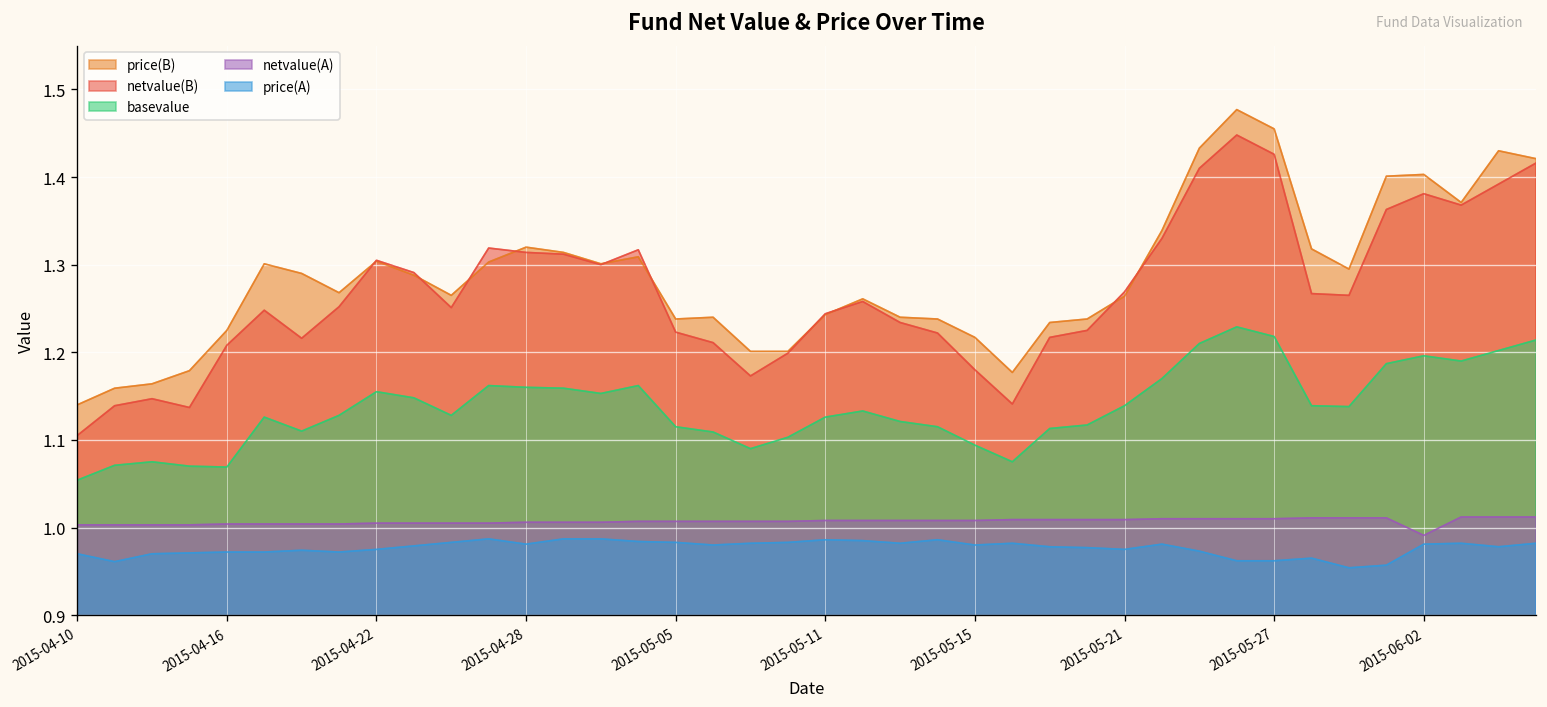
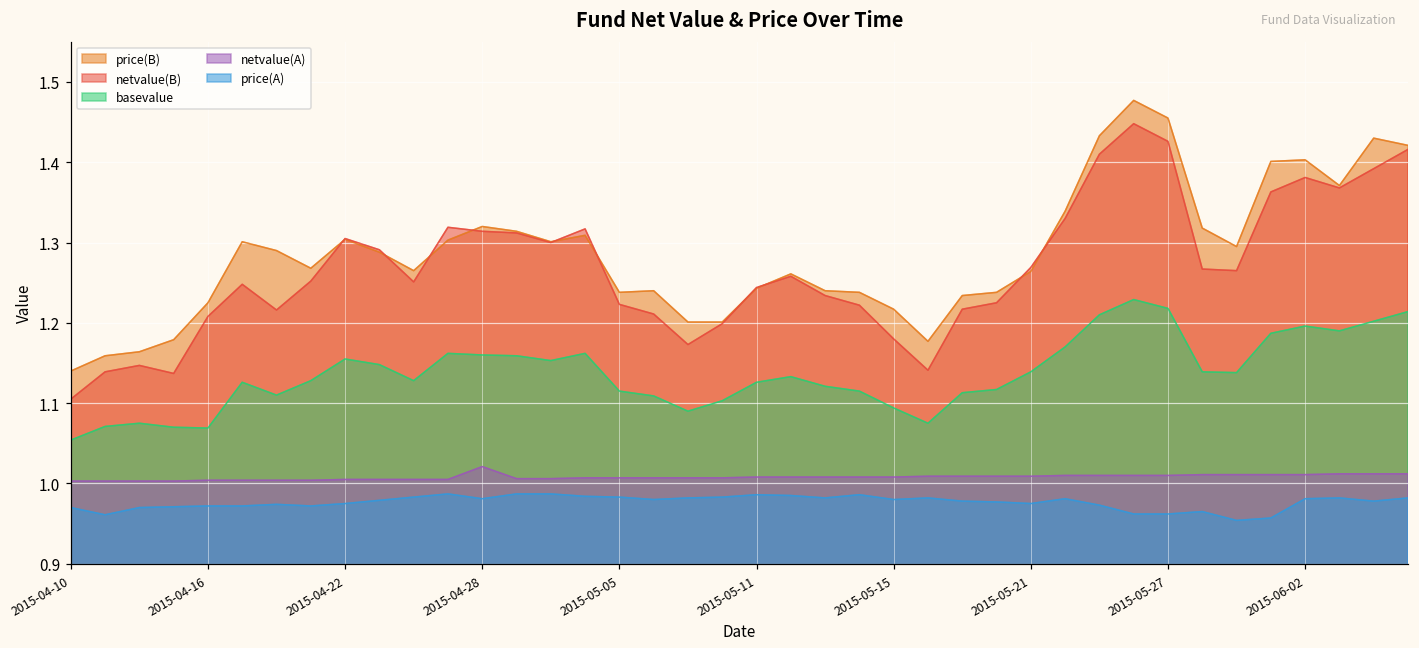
  {
    "basevalue": {
      "2015-04-10": 1.05,
      "2015-04-16": 1.07,
      "2015-04-22": 1.16,
      "2015-04-28": 1.16,
      "2015-05-05": 1.12,
      "2015-05-11": 1.13,
      "2015-05-15": 1.09,
      "2015-05-21": 1.14,
      "2015-05-27": 1.22,
      "2015-06-02": 1.20
    },
    "netvalue(A)": {
      "2015-04-10": 1.00,
      "2015-04-16": 1.00,
      "2015-04-22": 1.01,
-     "2015-04-28": 1.01,
+     "2015-04-28": 1.02,
      "2015-05-05": 1.01,
      "2015-05-11": 1.01,
      "2015-05-15": 1.01,
      "2015-05-21": 1.01,
      "2015-05-27": 1.01,
-     "2015-06-02": 0.99
+     "2015-06-02": 1.01
    },
    "price(A)": {
      "2015-04-10": 0.97,
      "2015-04-16": 0.97,
      "2015-04-22": 0.98,
      "2015-04-28": 0.98,
      "2015-05-05": 0.98,
      "2015-05-11": 0.99,
      "2015-05-15": 0.98,
      "2015-05-21": 0.98,
      "2015-05-27": 0.96,
      "2015-06-02": 0.98
    }
  }
